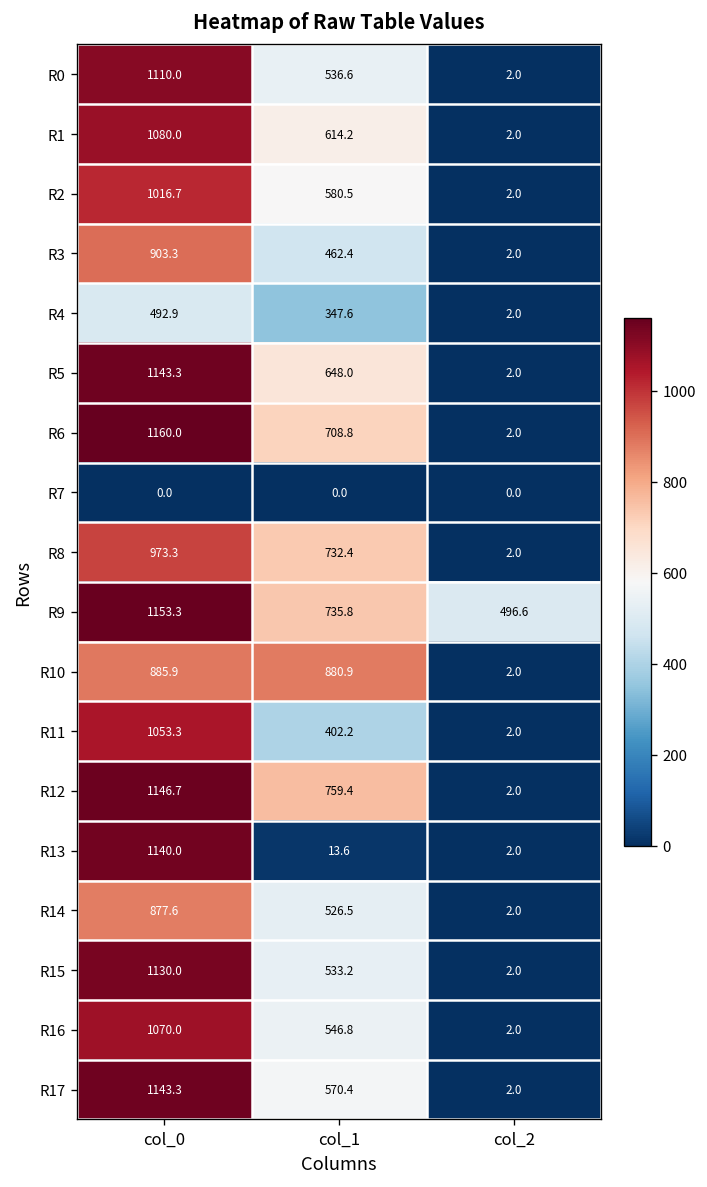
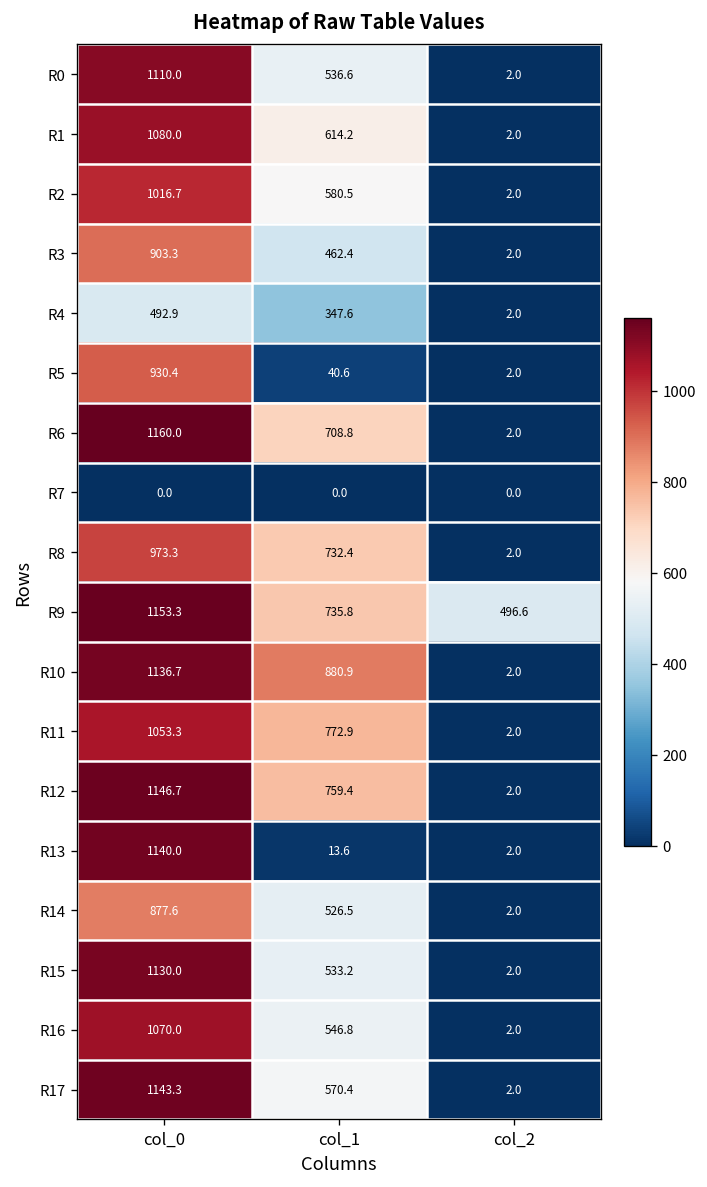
  {
    "R0": {
      "col_0": 1110.0,
      "col_1": 536.6,
      "col_2": 2.0
    },
    "R1": {
      "col_0": 1080.0,
      "col_1": 614.2,
      "col_2": 2.0
    },
    "R2": {
      "col_0": 1016.7,
      "col_1": 580.5,
      "col_2": 2.0
    },
    "R3": {
      "col_0": 903.3,
      "col_1": 462.4,
      "col_2": 2.0
    },
    "R4": {
      "col_0": 492.9,
      "col_1": 347.6,
      "col_2": 2.0
    },
    "R5": {
-     "col_0": 1143.3,
-     "col_1": 648.0,
+     "col_0": 930.4,
+     "col_1": 40.6,
      "col_2": 2.0
    },
    "R6": {
      "col_0": 1160.0,
      "col_1": 708.8,
      "col_2": 2.0
    },
    "R7": {
      "col_0": 0.0,
      "col_1": 0.0,
      "col_2": 0.0
    },
    "R8": {
      "col_0": 973.3,
      "col_1": 732.4,
      "col_2": 2.0
    },
    "R9": {
      "col_0": 1153.3,
      "col_1": 735.8,
      "col_2": 496.6
    },
    "R10": {
-     "col_0": 885.9,
+     "col_0": 1136.7,
      "col_1": 880.9,
      "col_2": 2.0
    },
    "R11": {
      "col_0": 1053.3,
-     "col_1": 402.2,
+     "col_1": 772.9,
      "col_2": 2.0
    },
    "R12": {
      "col_0": 1146.7,
      "col_1": 759.4,
      "col_2": 2.0
    },
    "R13": {
      "col_0": 1140.0,
      "col_1": 13.6,
      "col_2": 2.0
    },
    "R14": {
      "col_0": 877.6,
      "col_1": 526.5,
      "col_2": 2.0
    },
    "R15": {
      "col_0": 1130.0,
      "col_1": 533.2,
      "col_2": 2.0
    },
    "R16": {
      "col_0": 1070.0,
      "col_1": 546.8,
      "col_2": 2.0
    },
    "R17": {
      "col_0": 1143.3,
      "col_1": 570.4,
      "col_2": 2.0
    }
  }
